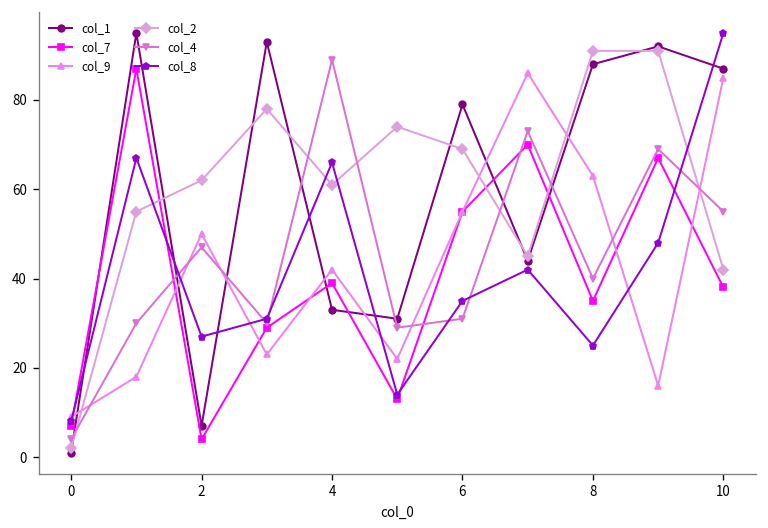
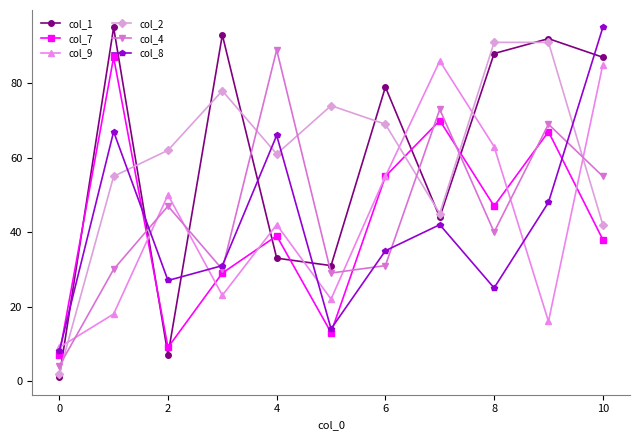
  {
    "col_1": {
      "0": 1,
      "2": 7,
      "4": 33,
      "6": 79,
      "8": 88,
      "10": 87
    },
    "col_7": {
      "0": 7,
-     "2": 4,
+     "2": 9,
      "4": 39,
-     "8": 35,
+     "8": 47,
      "10": 38
    },
    "col_8": {
      "0": 8,
      "2": 27,
      "4": 66,
      "6": 35,
      "8": 25,
      "10": 95
    }
  }
